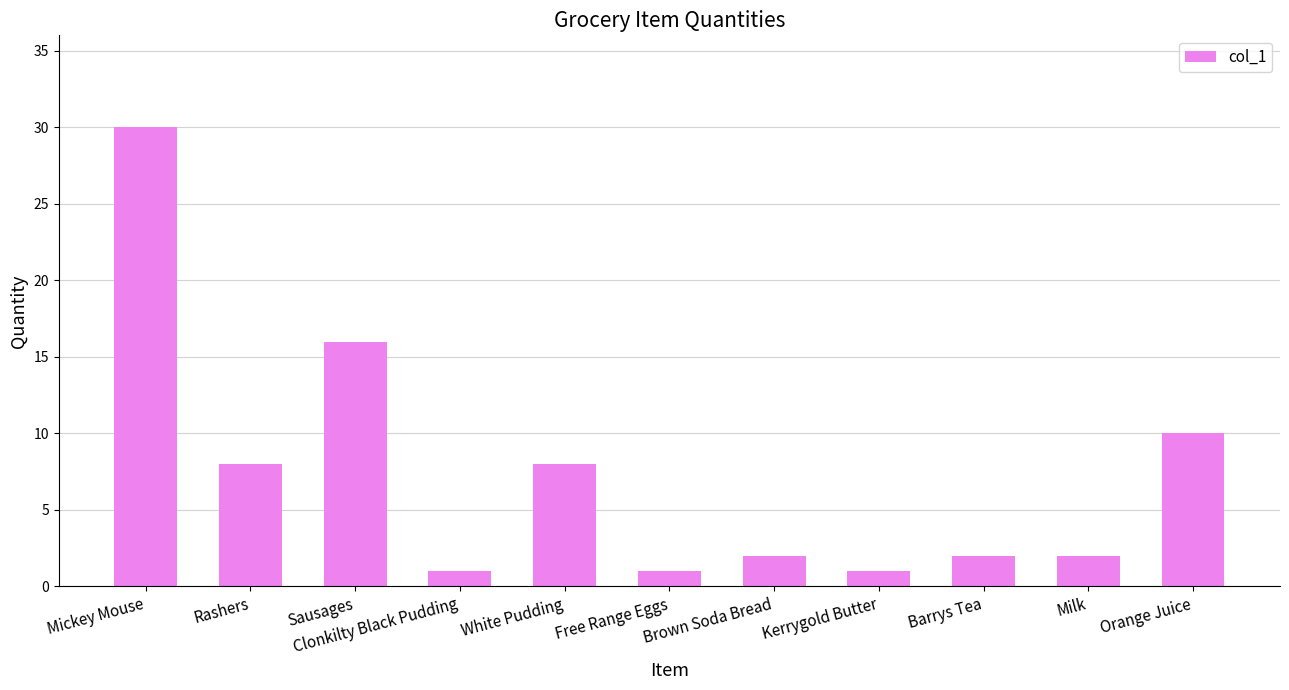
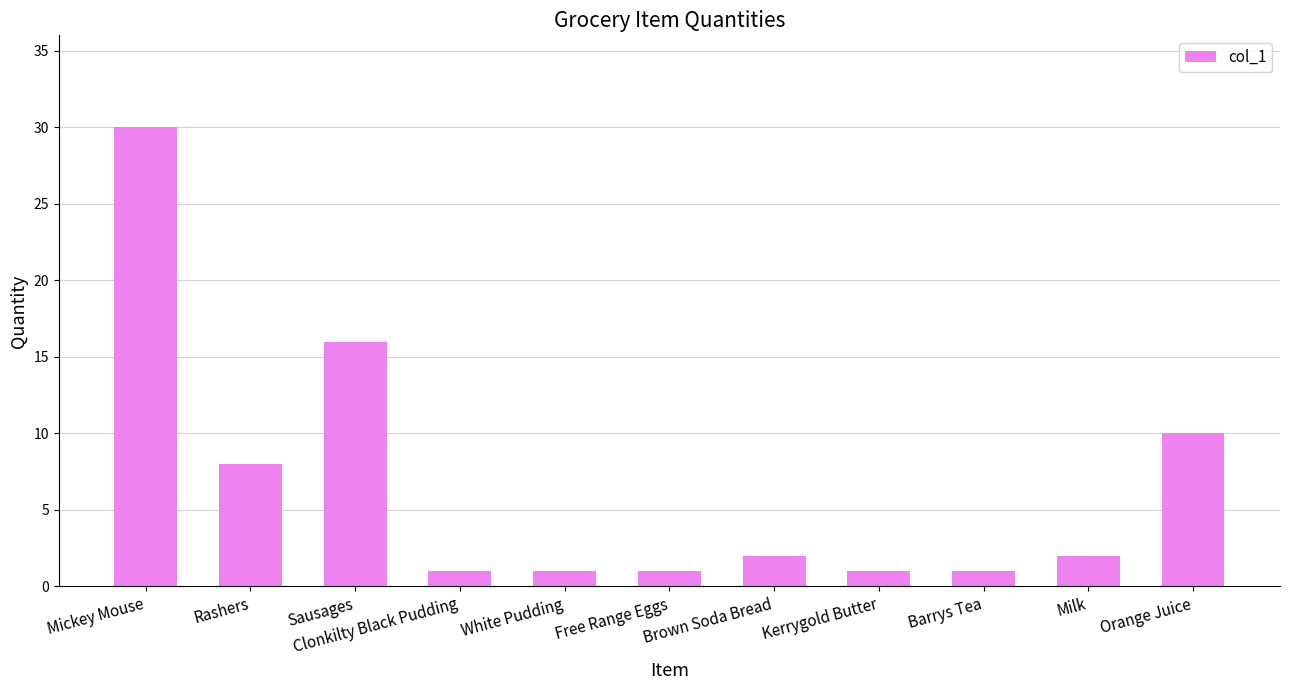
  {
    "Mickey Mouse": 30,
    "Rashers": 8,
    "Sausages": 16,
    "Clonkilty Black Pudding": 1,
-   "White Pudding": 8,
+   "White Pudding": 1,
    "Free Range Eggs": 1,
    "Brown Soda Bread": 2,
    "Kerrygold Butter": 1,
-   "Barrys Tea": 2,
+   "Barrys Tea": 1,
    "Milk": 2,
    "Orange Juice": 10
  }
